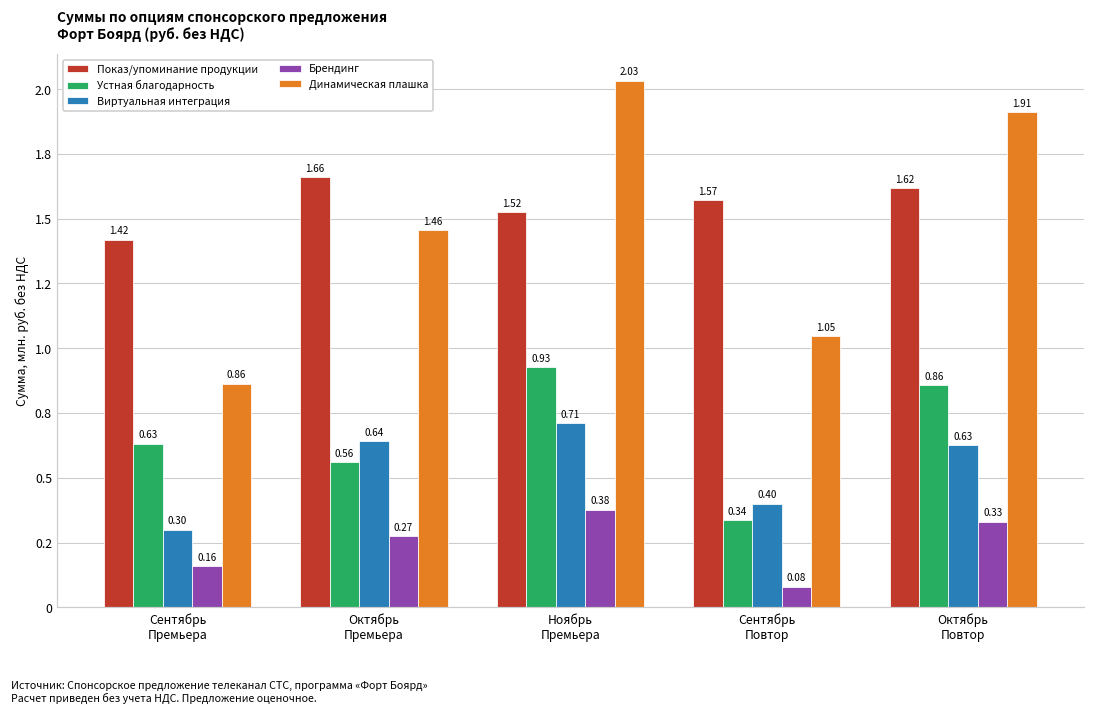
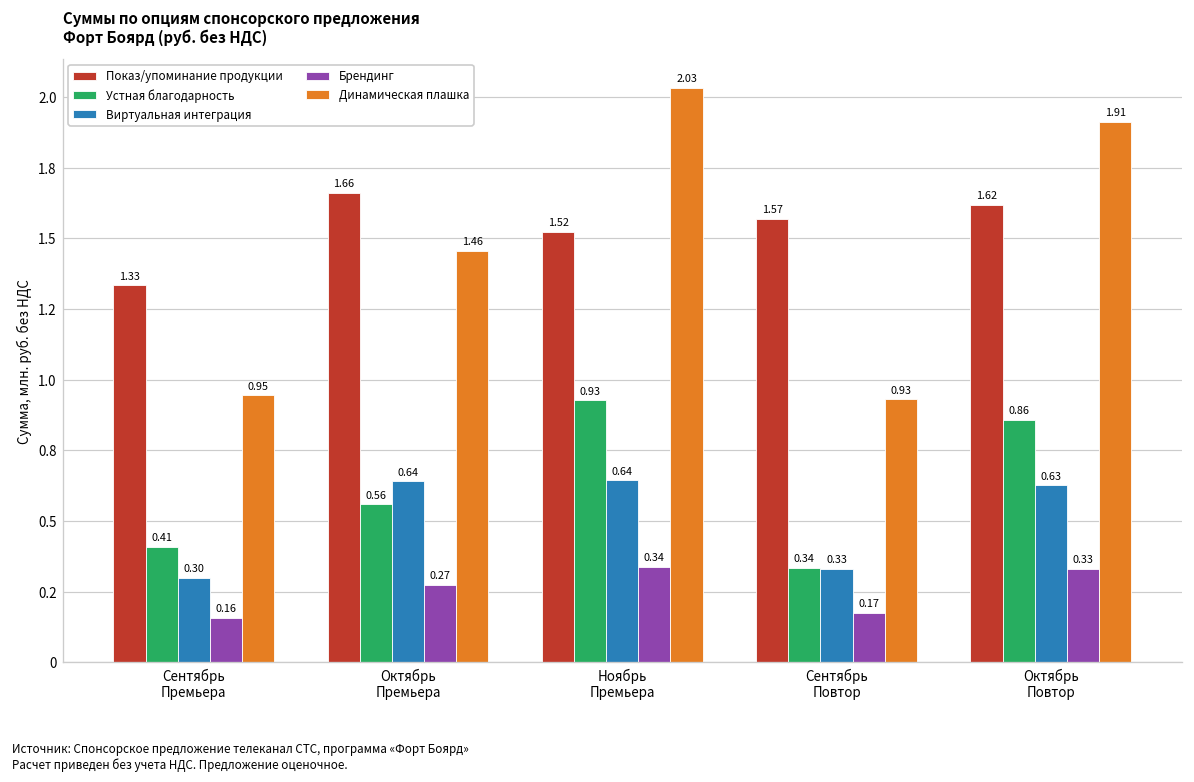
  {
    "Показ/упоминание продукции": {
-     "Сентябрь Премьера": 1.42
+     "Сентябрь Премьера": 1.33
    },
    "Устная благодарность": {
-     "Сентябрь Премьера": 0.63
+     "Сентябрь Премьера": 0.41
    },
    "Виртуальная интеграция": {
-     "Ноябрь Премьера": 0.71,
-     "Сентябрь Повтор": 0.40
+     "Ноябрь Премьера": 0.64,
+     "Сентябрь Повтор": 0.33
    },
    "Брендинг": {
-     "Ноябрь Премьера": 0.38,
-     "Сентябрь Повтор": 0.08
+     "Ноябрь Премьера": 0.34,
+     "Сентябрь Повтор": 0.17
    },
    "Динамическая плашка": {
-     "Сентябрь Премьера": 0.86,
-     "Сентябрь Повтор": 1.05
+     "Сентябрь Премьера": 0.95,
+     "Сентябрь Повтор": 0.93
    }
  }
